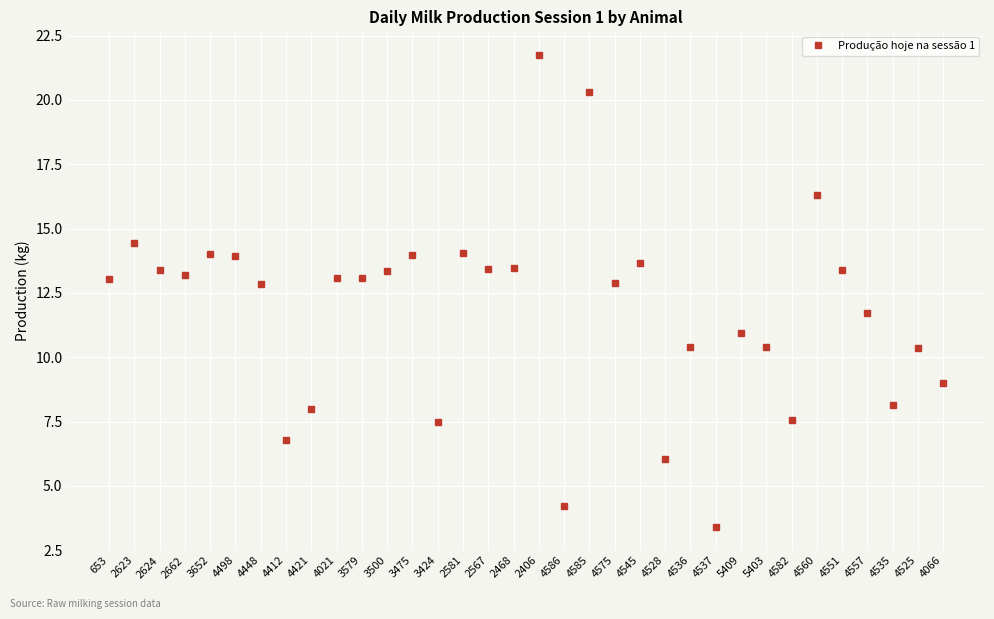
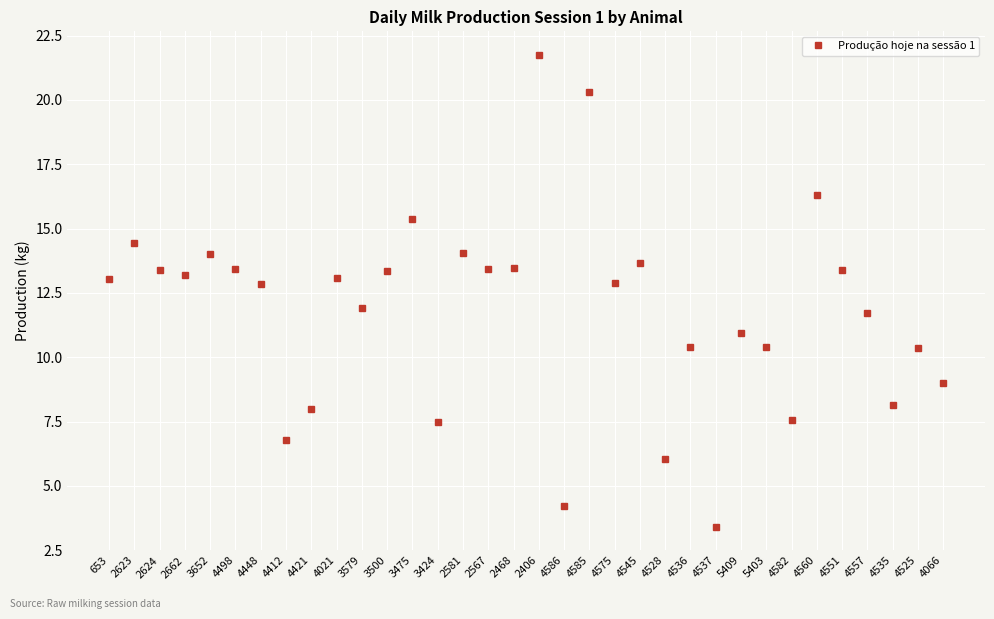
  {
    "653": 13.1,
    "2623": 14.4,
    "2624": 13.4,
    "2662": 13.2,
    "3652": 14.0,
-   "4498": 14.0,
+   "4498": 13.4,
    "4448": 12.8,
    "4412": 6.8,
    "4421": 8.0,
    "4021": 13.1,
-   "3579": 13.1,
+   "3579": 11.9,
    "3500": 13.4,
-   "3475": 14.0,
+   "3475": 15.4,
    "3424": 7.5,
    "2581": 14.1,
    "2567": 13.4,
    "2468": 13.5,
    "2406": 21.8,
    "4586": 4.2,
    "4585": 20.3,
    "4575": 12.9,
    "4545": 13.7,
    "4528": 6.0,
    "4536": 10.4,
    "4537": 3.4,
    "5409": 11.0,
    "5403": 10.4,
    "4582": 7.6,
    "4560": 16.3,
    "4551": 13.4,
    "4557": 11.7,
    "4535": 8.2,
    "4525": 10.4,
    "4066": 9.0
  }
